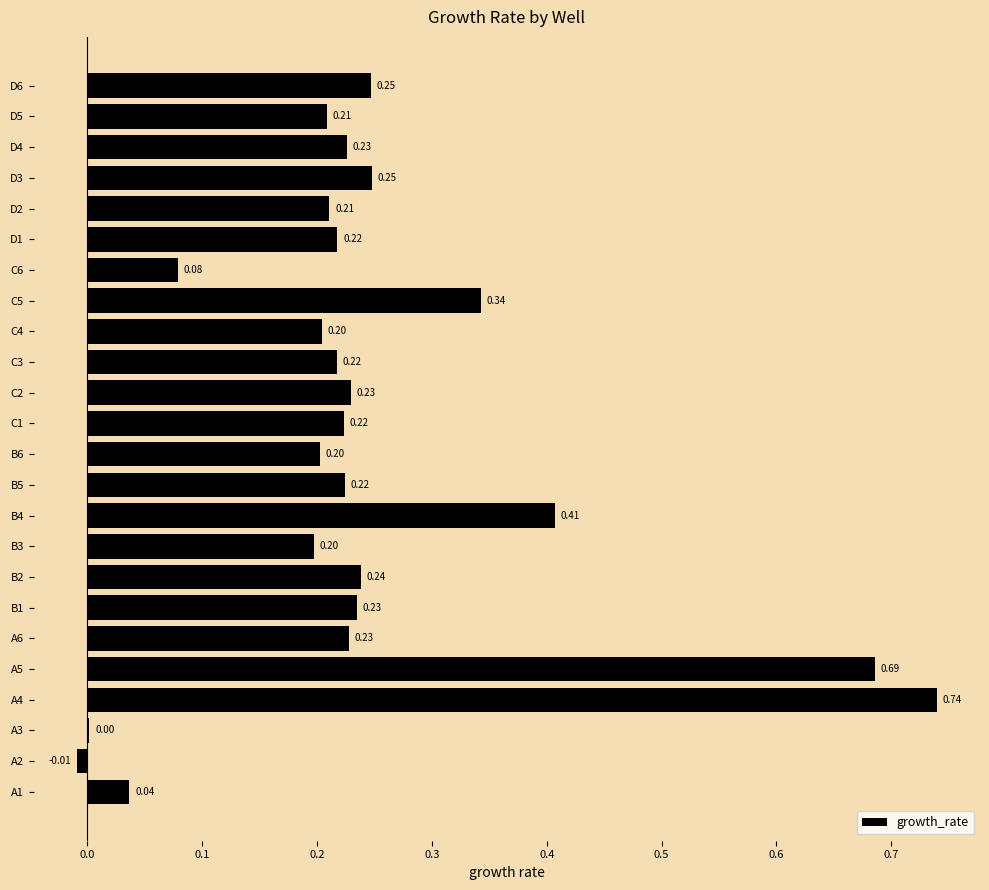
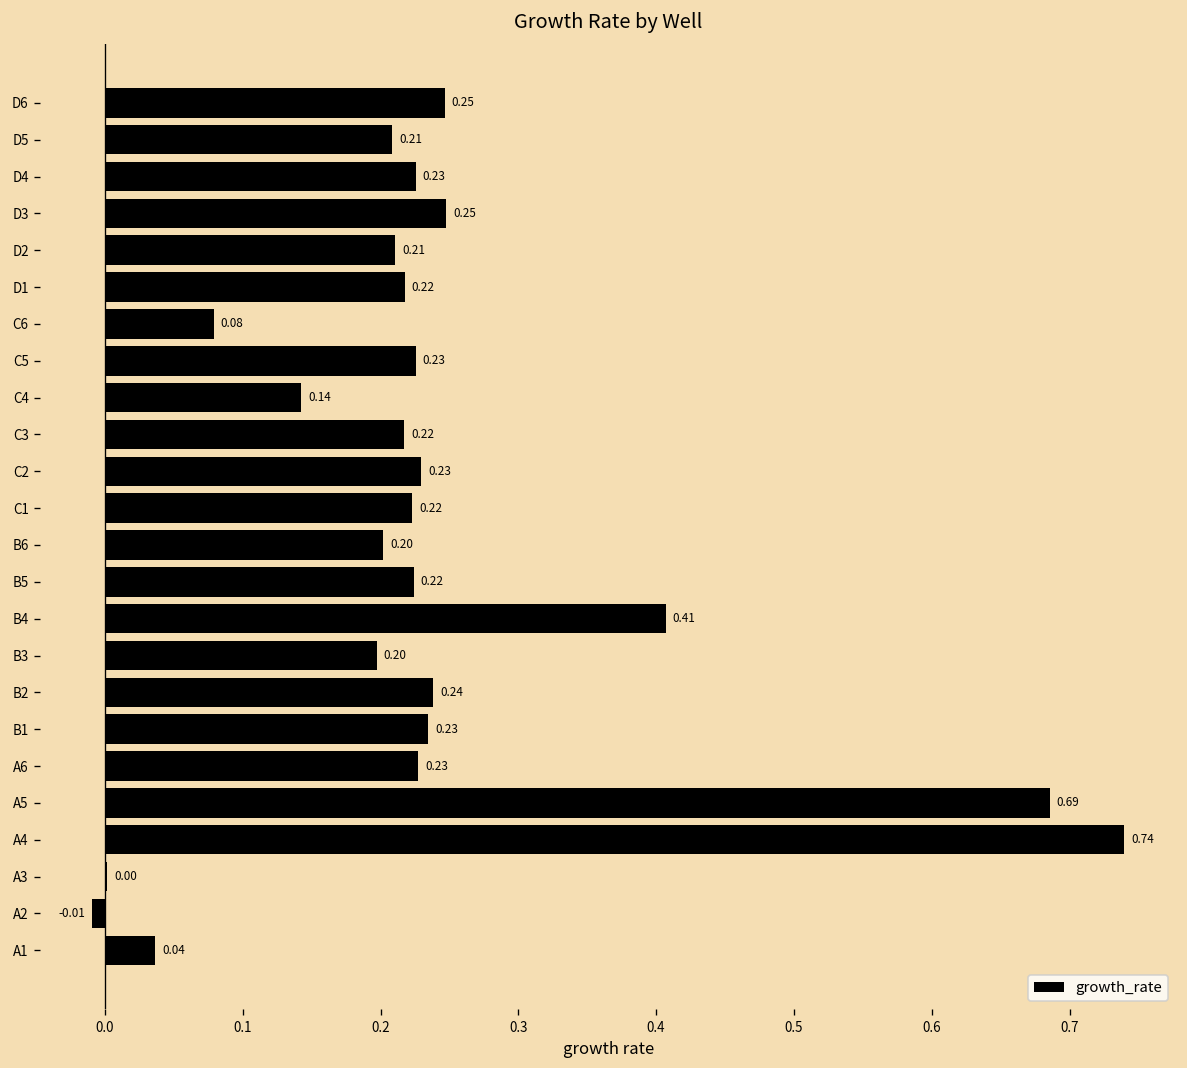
  {
    "D6": 0.25,
    "D5": 0.21,
    "D4": 0.23,
    "D3": 0.25,
    "D2": 0.21,
    "D1": 0.22,
    "C6": 0.08,
-   "C5": 0.34,
-   "C4": 0.20,
+   "C5": 0.23,
+   "C4": 0.14,
    "C3": 0.22,
    "C2": 0.23,
    "C1": 0.22,
    "B6": 0.20,
    "B5": 0.22,
    "B4": 0.41,
    "B3": 0.20,
    "B2": 0.24,
    "B1": 0.23,
    "A6": 0.23,
    "A5": 0.69,
    "A4": 0.74,
    "A3": 0.00,
    "A2": -0.01,
    "A1": 0.04
  }
